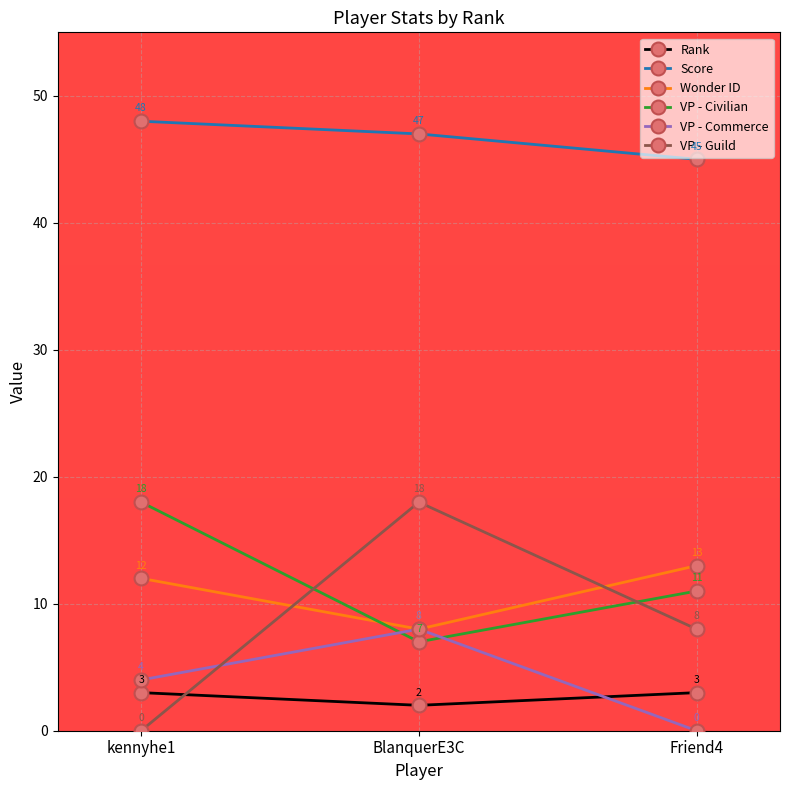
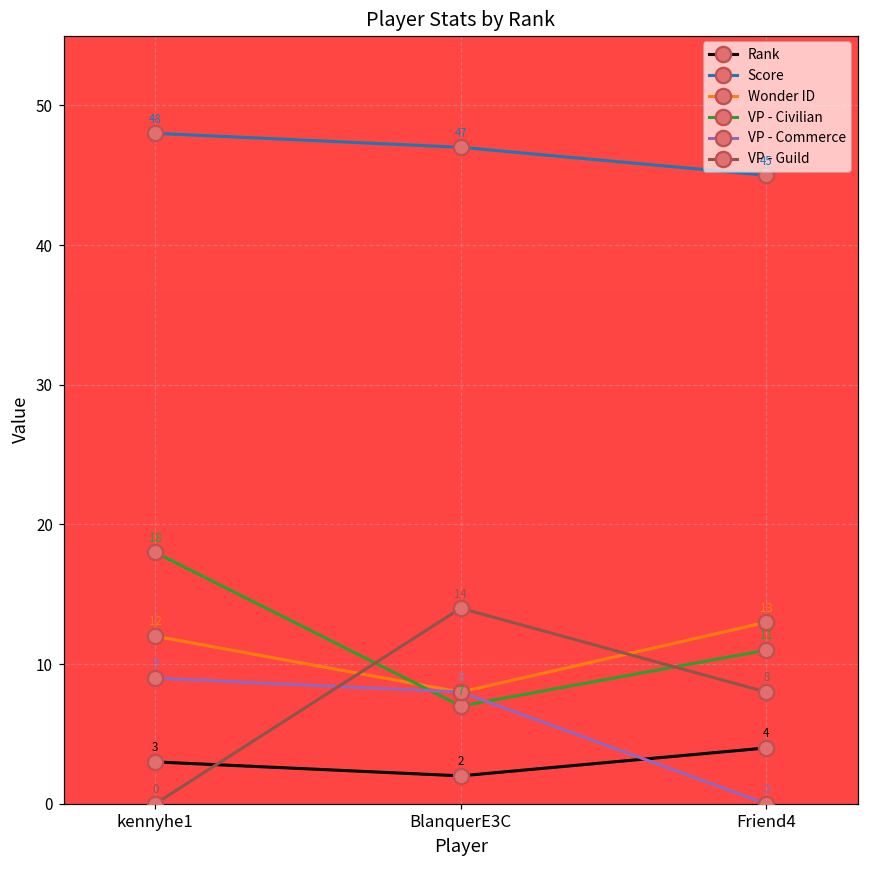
  {
    "Rank": {
      "BlanquerE3C": 2,
-     "Friend4": 3
+     "Friend4": 4
    },
    "Score": {
      "kennyhe1": 48,
      "BlanquerE3C": 47
    },
    "Wonder ID": {
      "kennyhe1": 12,
      "Friend4": 13
    },
    "VP - Civilian": {
      "kennyhe1": 18,
      "Friend4": 11
    },
    "VP - Commerce": {
-     "kennyhe1": 4,
+     "kennyhe1": 9,
      "Friend4": 0
    },
    "VP - Guild": {
      "kennyhe1": 0,
-     "BlanquerE3C": 18,
+     "BlanquerE3C": 14,
      "Friend4": 8
    }
  }
